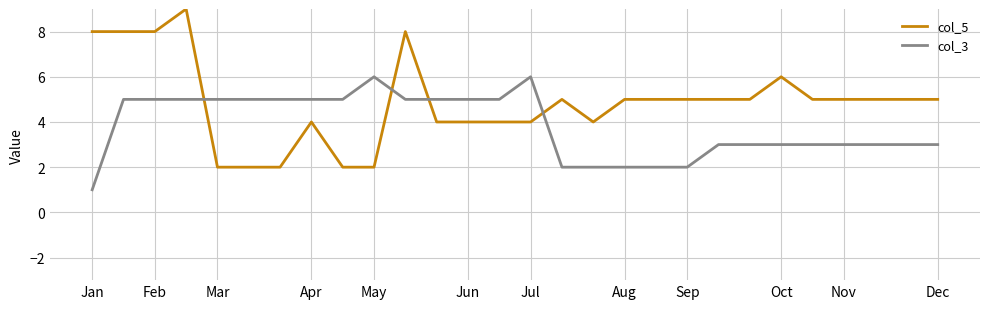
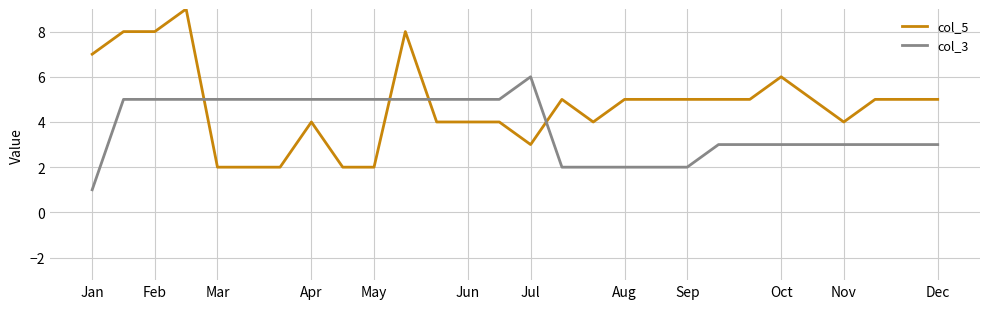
  {
    "col_5": {
-     "Jan": 8,
+     "Jan": 7,
      "Feb": 8,
      "Mar": 2,
      "Apr": 4,
      "May": 2,
      "Jun": 4,
-     "Jul": 4,
+     "Jul": 3,
      "Aug": 5,
      "Sep": 5,
      "Oct": 6,
-     "Nov": 5,
+     "Nov": 4,
      "Dec": 5
    },
    "col_3": {
      "Jan": 1,
      "Feb": 5,
      "Mar": 5,
      "Apr": 5,
-     "May": 6,
+     "May": 5,
      "Jun": 5,
      "Jul": 6,
      "Aug": 2,
      "Sep": 2,
      "Oct": 3,
      "Nov": 3,
      "Dec": 3
    }
  }
